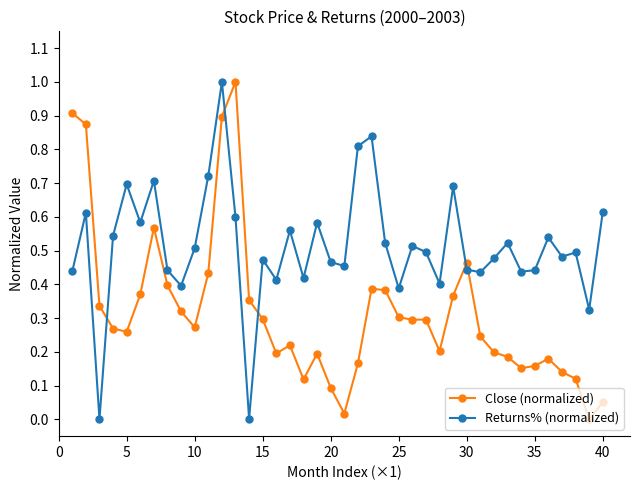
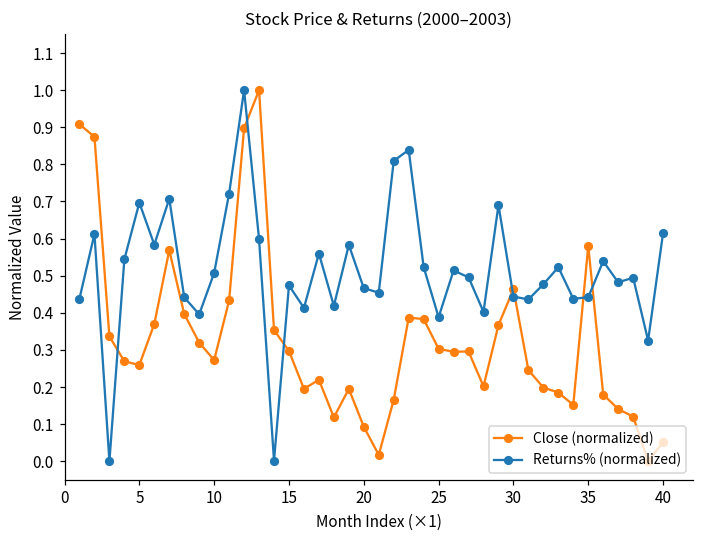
  {
    "Close (normalized)": {
      "5": 0.26,
      "10": 0.27,
      "15": 0.30,
      "20": 0.09,
      "25": 0.30,
      "30": 0.46,
-     "35": 0.16
+     "35": 0.58
    },
    "Returns% (normalized)": {
      "5": 0.70,
      "10": 0.51,
      "15": 0.47,
      "20": 0.47,
      "25": 0.39,
      "30": 0.44,
      "35": 0.44,
      "40": 0.61
    }
  }
